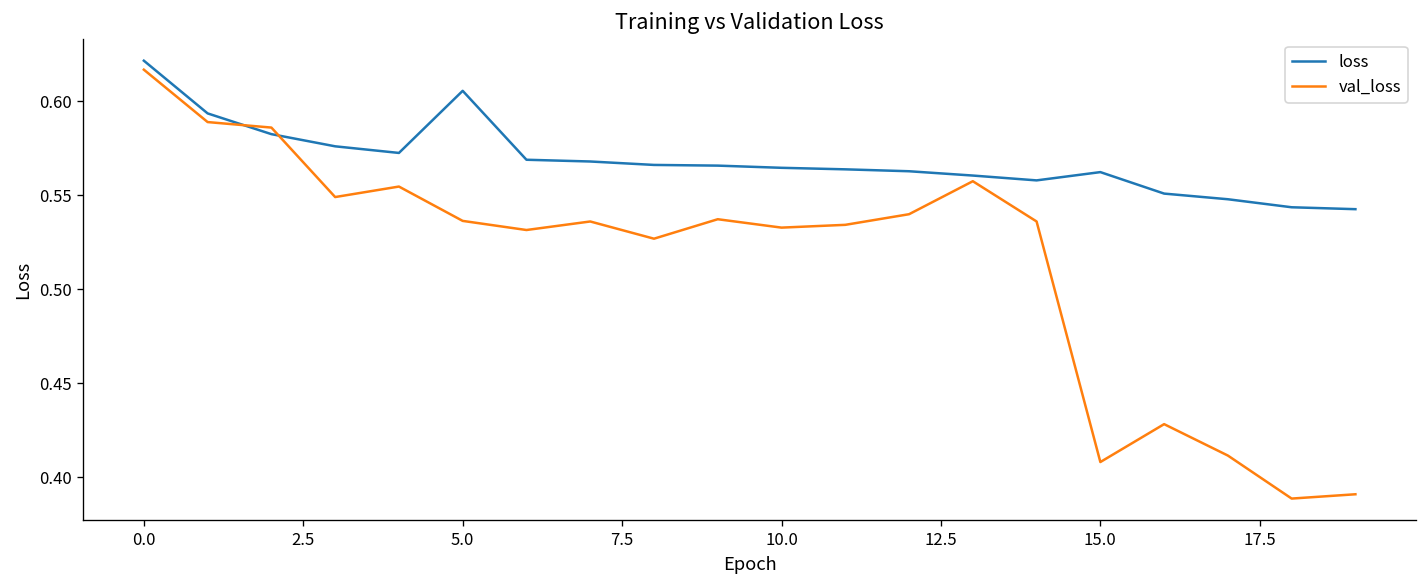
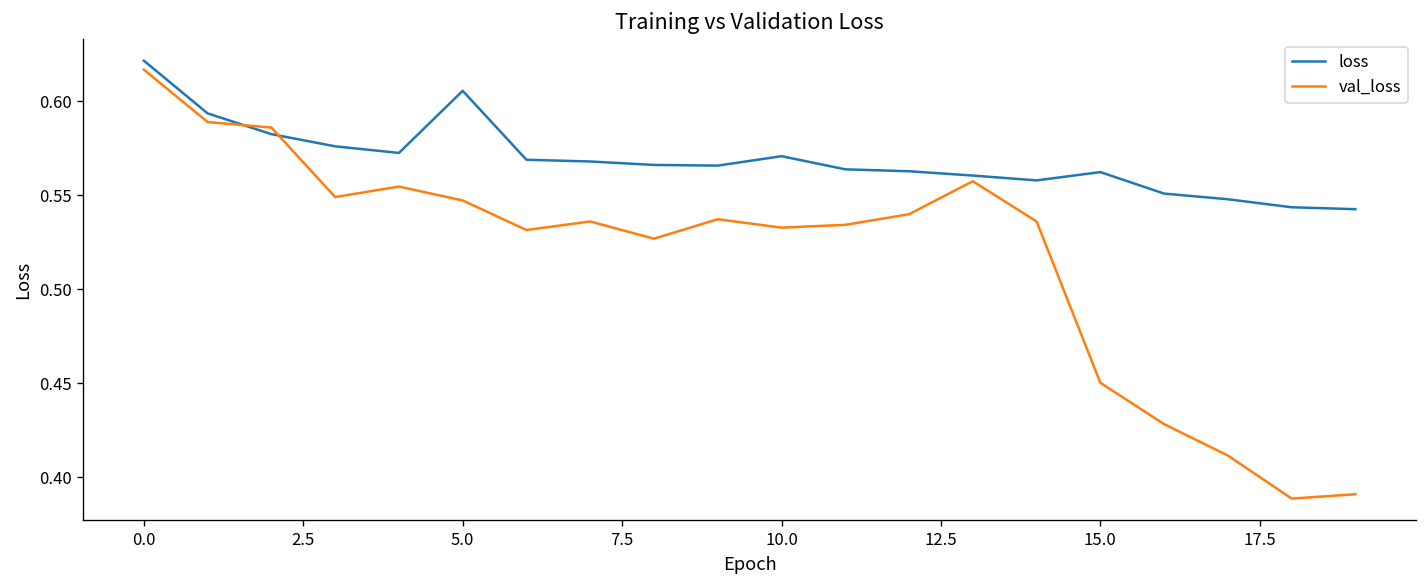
  {
    "loss": {
      "0.0": 0.621,
      "5.0": 0.605,
-     "10.0": 0.565,
+     "10.0": 0.571,
      "15.0": 0.562
    },
    "val_loss": {
      "0.0": 0.617,
-     "5.0": 0.536,
+     "5.0": 0.547,
      "10.0": 0.533,
-     "15.0": 0.408
+     "15.0": 0.450
    }
  }
